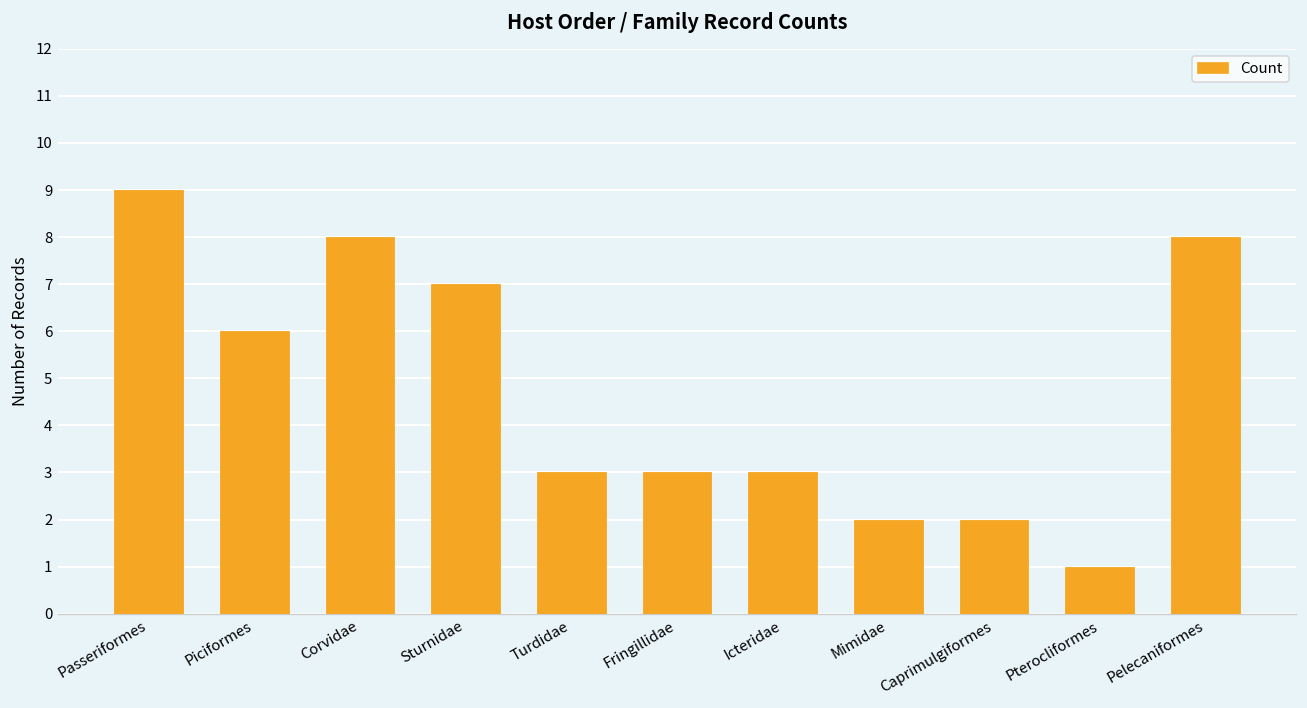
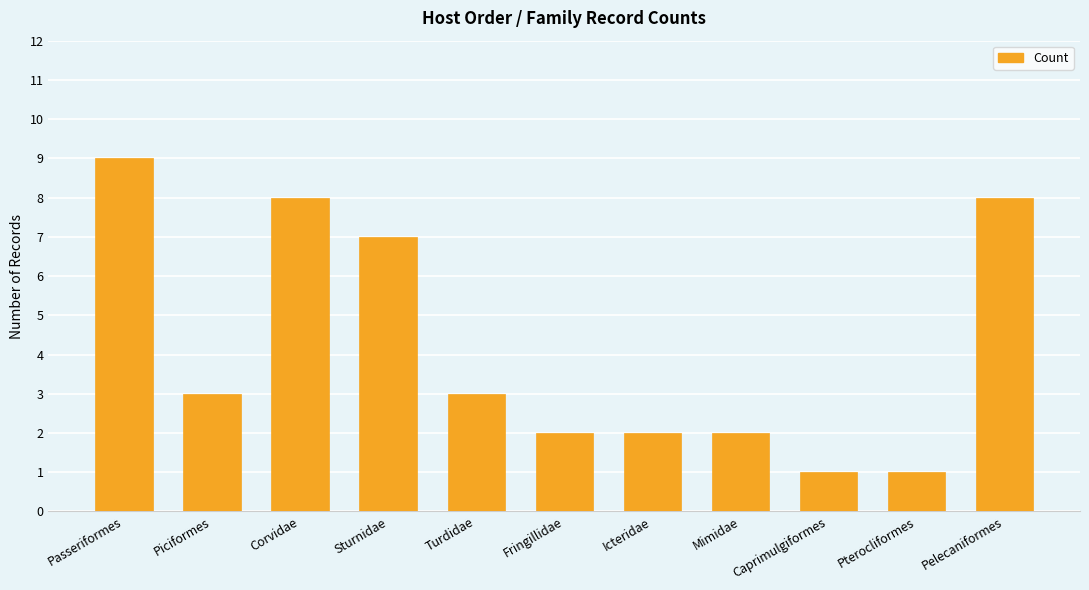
  {
    "Passeriformes": 9,
-   "Piciformes": 6,
+   "Piciformes": 3,
    "Corvidae": 8,
    "Sturnidae": 7,
    "Turdidae": 3,
-   "Fringillidae": 3,
-   "Icteridae": 3,
+   "Fringillidae": 2,
+   "Icteridae": 2,
    "Mimidae": 2,
-   "Caprimulgiformes": 2,
+   "Caprimulgiformes": 1,
    "Pterocliformes": 1,
    "Pelecaniformes": 8
  }
